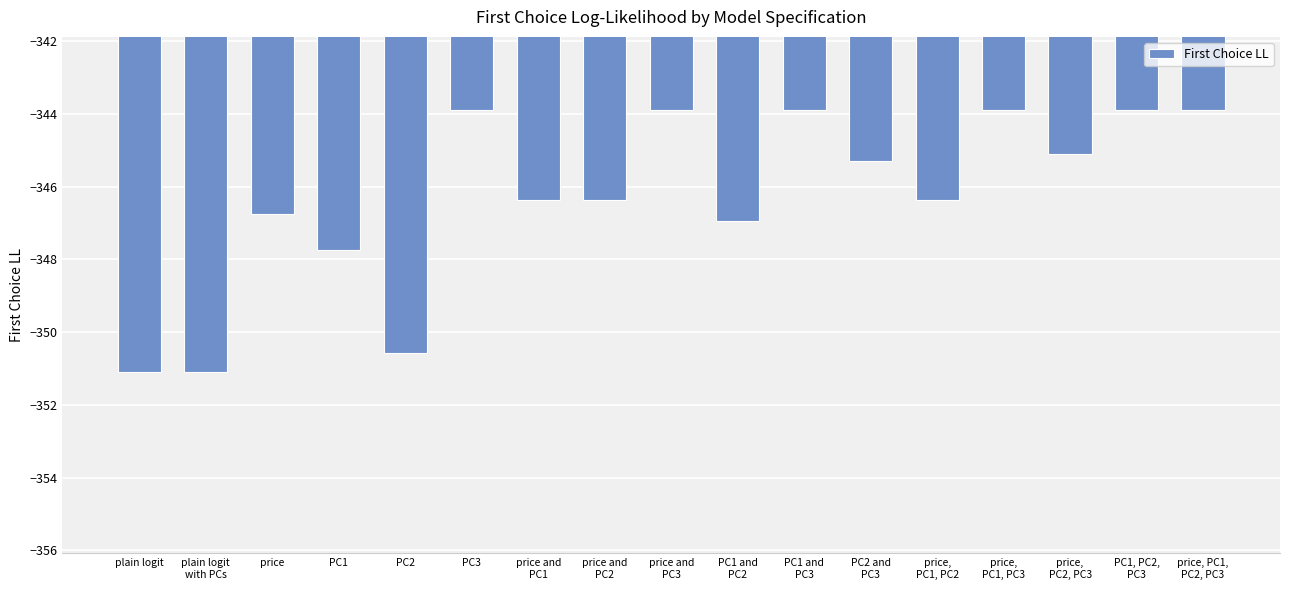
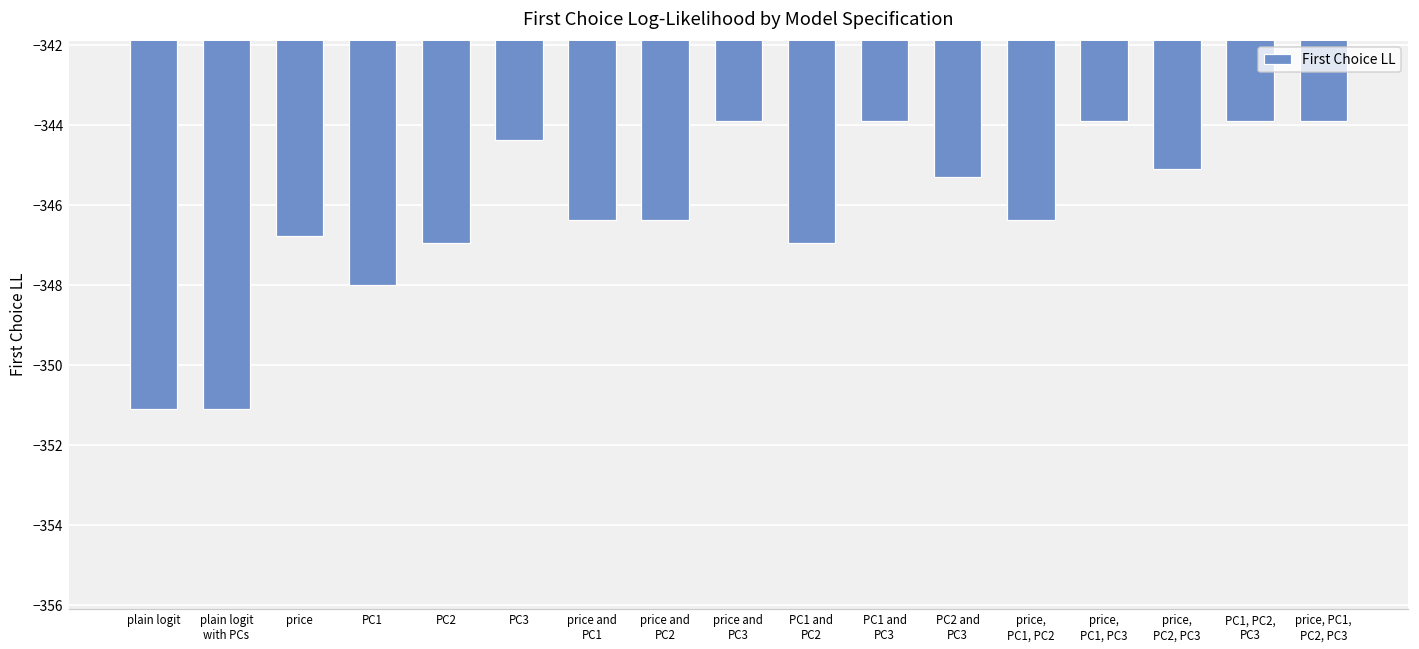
  {
    "plain logit": -351.1,
    "plain logit with PCs": -351.1,
    "price": -346.8,
-   "PC1": -347.7,
-   "PC2": -350.6,
-   "PC3": -343.9,
+   "PC1": -348.0,
+   "PC2": -347.0,
+   "PC3": -344.4,
    "price and PC1": -346.4,
    "price and PC2": -346.4,
    "price and PC3": -343.9,
    "PC1 and PC2": -347.0,
    "PC1 and PC3": -343.9,
    "PC2 and PC3": -345.3,
    "price, PC1, PC2": -346.4,
    "price, PC1, PC3": -343.9,
    "price, PC2, PC3": -345.1,
    "PC1, PC2, PC3": -343.9,
    "price, PC1, PC2, PC3": -343.9
  }
